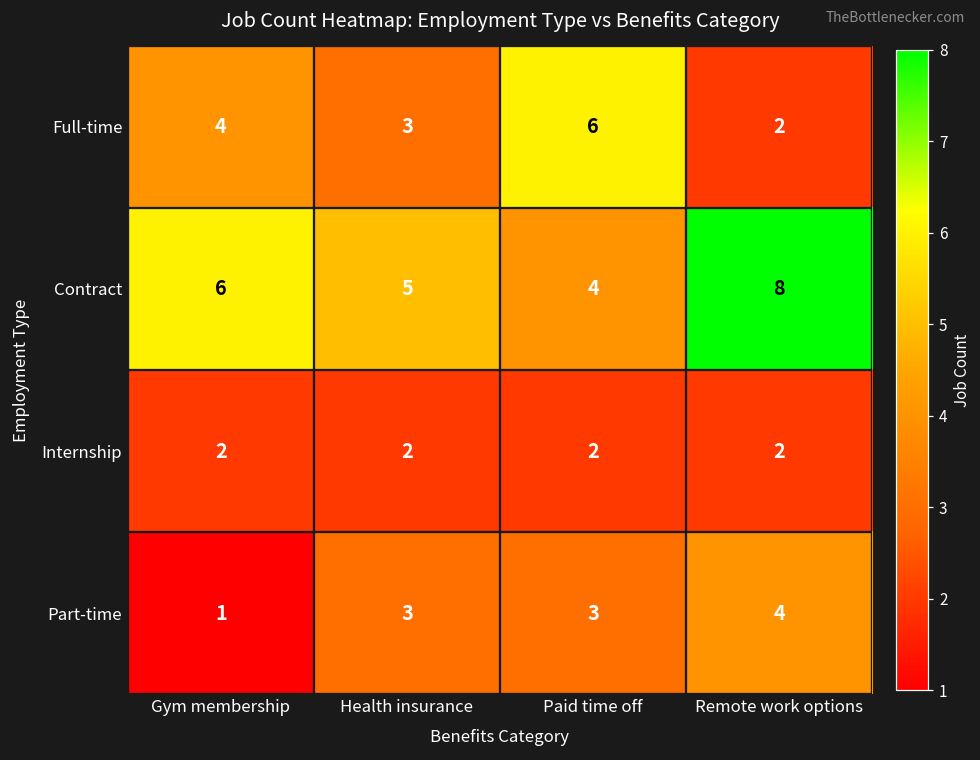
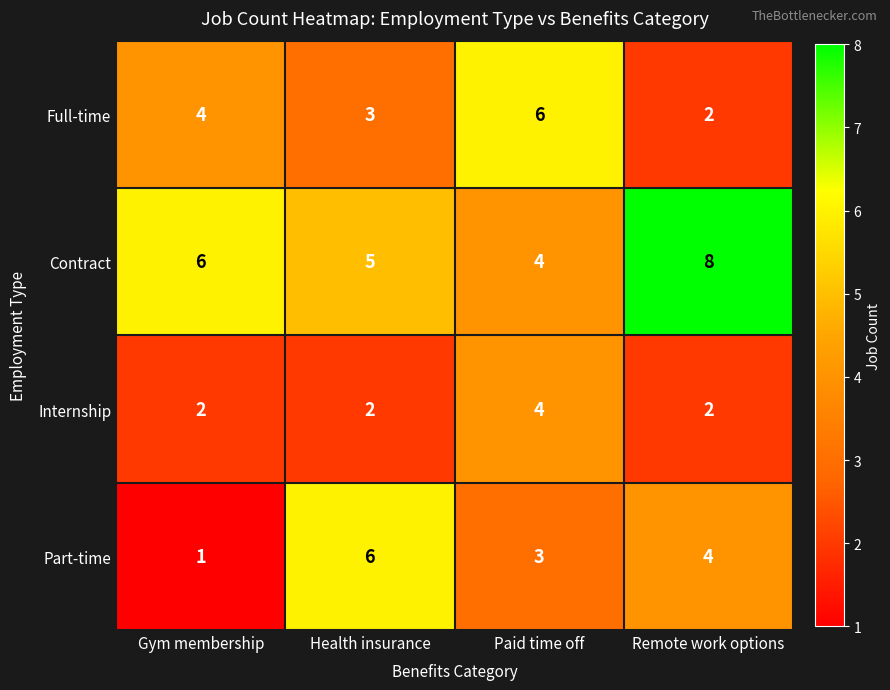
  {
    "Full-time": {
      "Gym membership": 4,
      "Health insurance": 3,
      "Paid time off": 6,
      "Remote work options": 2
    },
    "Contract": {
      "Gym membership": 6,
      "Health insurance": 5,
      "Paid time off": 4,
      "Remote work options": 8
    },
    "Internship": {
      "Gym membership": 2,
      "Health insurance": 2,
-     "Paid time off": 2,
+     "Paid time off": 4,
      "Remote work options": 2
    },
    "Part-time": {
      "Gym membership": 1,
-     "Health insurance": 3,
+     "Health insurance": 6,
      "Paid time off": 3,
      "Remote work options": 4
    }
  }
